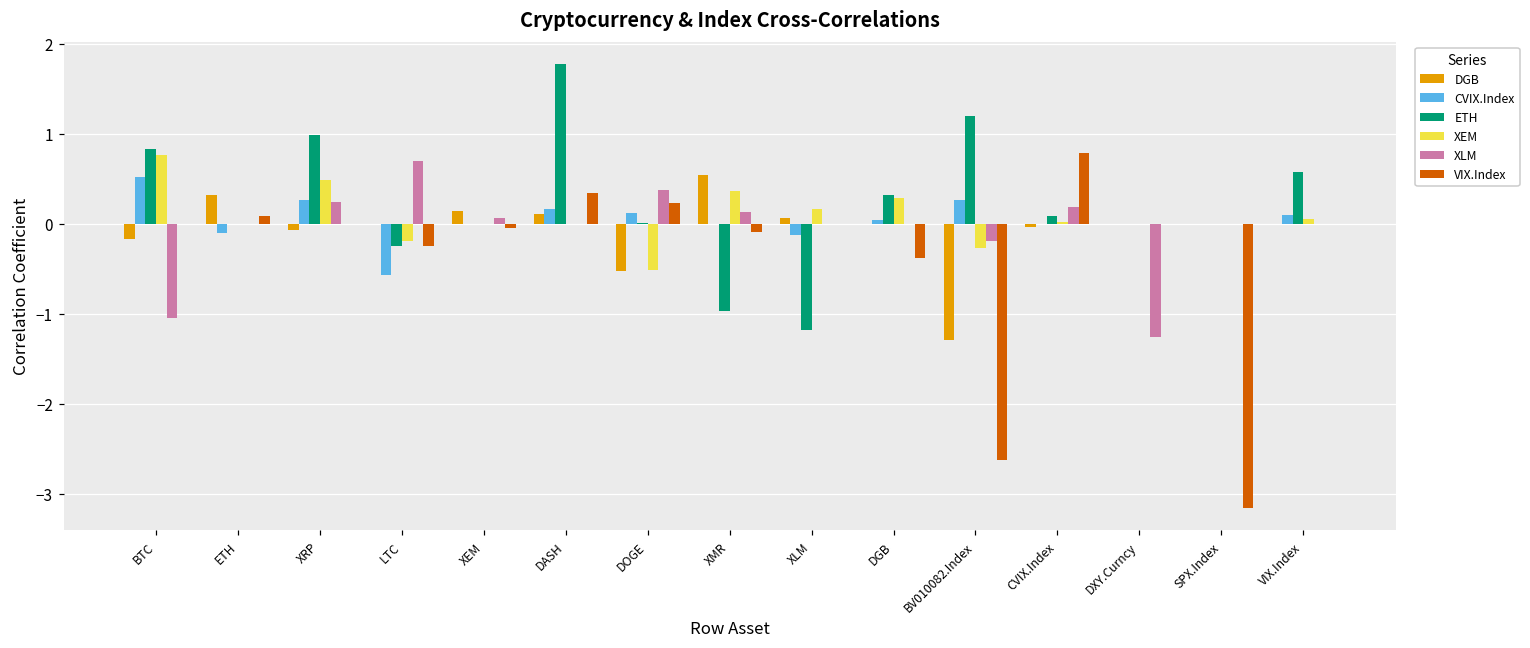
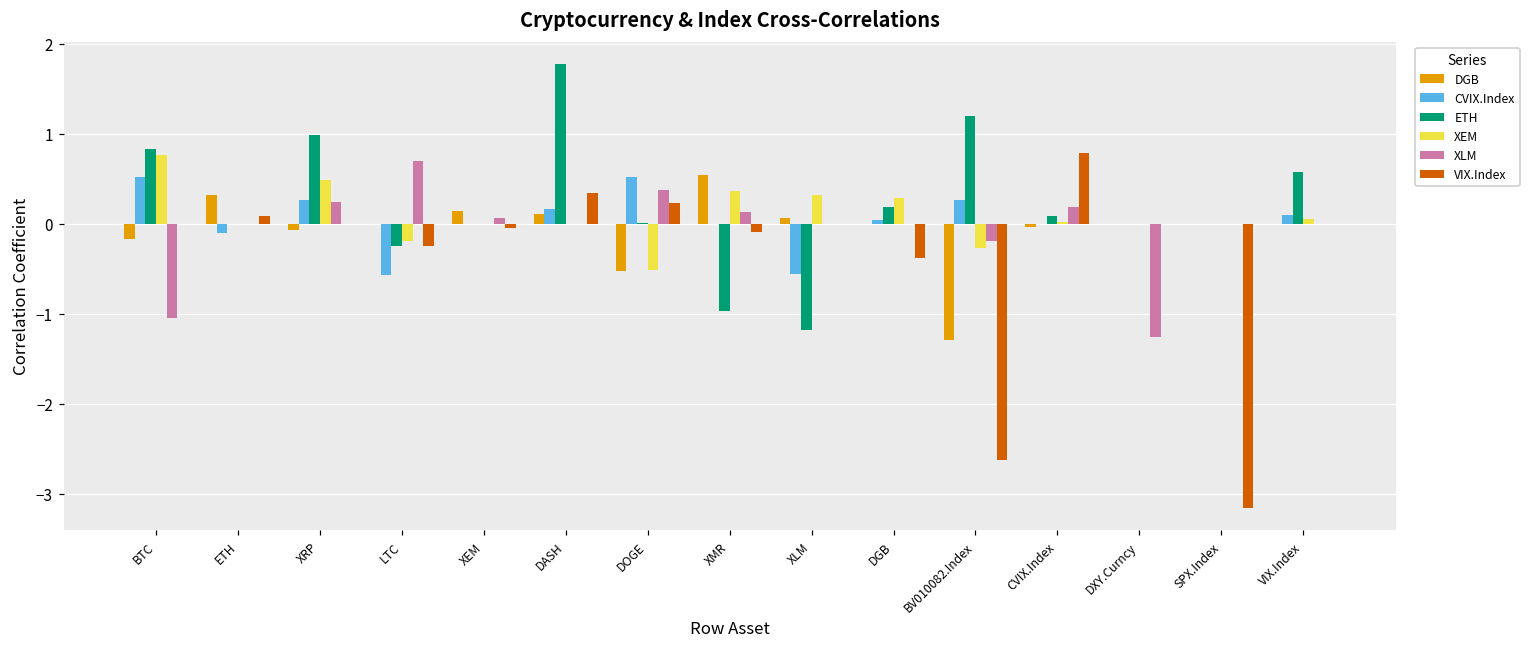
  {
    "DGB": {
      "BTC": -0.2,
      "ETH": 0.3,
      "XRP": -0.1,
      "LTC": 0.0,
      "XEM": 0.1,
      "DASH": 0.1,
      "DOGE": -0.5,
      "XMR": 0.5,
      "XLM": 0.1,
      "DGB": 0.0,
      "BV010082.Index": -1.3,
      "CVIX.Index": 0.0,
      "DXY.Curncy": 0.0,
      "SPX.Index": 0.0,
      "VIX.Index": 0.0
    },
    "CVIX.Index": {
      "BTC": 0.5,
      "ETH": -0.1,
      "XRP": 0.3,
      "LTC": -0.6,
      "XEM": 0.0,
      "DASH": 0.2,
-     "DOGE": 0.1,
+     "DOGE": 0.5,
      "XMR": 0.0,
-     "XLM": -0.1,
+     "XLM": -0.6,
      "DGB": 0.0,
      "BV010082.Index": 0.3,
      "CVIX.Index": 0.0,
      "DXY.Curncy": 0.0,
      "SPX.Index": 0.0,
      "VIX.Index": 0.1
    },
    "ETH": {
      "BTC": 0.8,
      "ETH": 0.0,
      "XRP": 1.0,
      "LTC": -0.2,
      "DASH": 1.8,
      "XMR": -1.0,
      "XLM": -1.2,
-     "DGB": 0.3,
+     "DGB": 0.2,
      "BV010082.Index": 1.2,
      "CVIX.Index": 0.1,
      "DXY.Curncy": 0.0,
      "SPX.Index": 0.0,
      "VIX.Index": 0.6
    },
    "XEM": {
      "BTC": 0.8,
      "ETH": 0.0,
      "XRP": 0.5,
      "LTC": -0.2,
      "XEM": 0.0,
      "DASH": 0.0,
      "DOGE": -0.5,
      "XMR": 0.4,
-     "XLM": 0.2,
+     "XLM": 0.3,
      "DGB": 0.3,
      "BV010082.Index": -0.3,
      "DXY.Curncy": 0.0,
      "SPX.Index": 0.0,
      "VIX.Index": 0.1
    },
    "XLM": {
      "BTC": -1.0,
      "XRP": 0.2,
      "LTC": 0.7,
      "XEM": 0.1,
      "DASH": 0.0,
      "DOGE": 0.4,
      "XMR": 0.1,
      "XLM": 0.0,
      "DGB": 0.0,
      "BV010082.Index": -0.2,
      "CVIX.Index": 0.2,
      "DXY.Curncy": -1.3,
      "SPX.Index": 0.0,
      "VIX.Index": 0.0
    },
    "VIX.Index": {
      "BTC": 0.0,
      "ETH": 0.1,
      "XRP": 0.0,
      "LTC": -0.2,
      "XEM": 0.0,
      "DASH": 0.3,
      "DOGE": 0.2,
      "XMR": -0.1,
      "XLM": 0.0,
      "DGB": -0.4,
      "BV010082.Index": -2.6,
      "CVIX.Index": 0.8,
      "DXY.Curncy": 0.0,
      "SPX.Index": -3.2,
      "VIX.Index": 0.0
    }
  }
